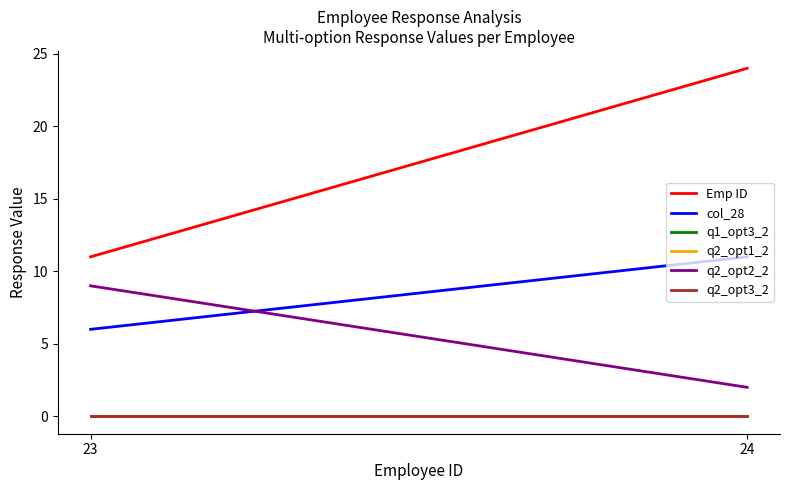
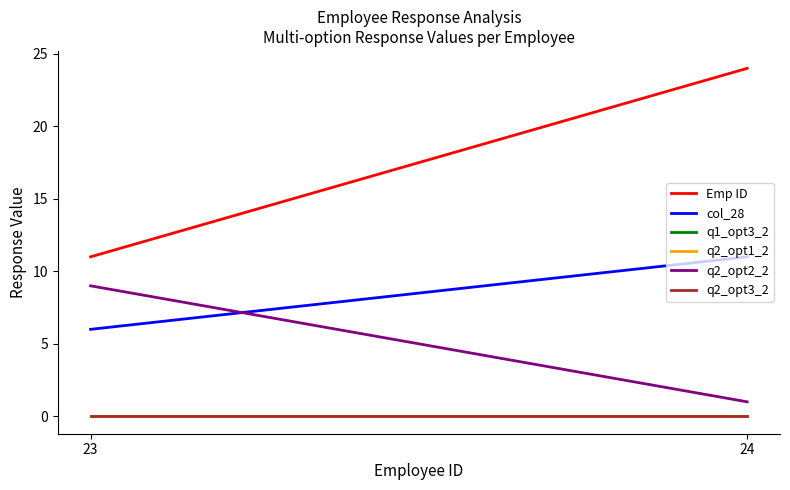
  {
    "Emp ID": {
      "23": 11,
      "24": 24
    },
    "col_28": {
      "23": 6
    },
    "q2_opt3_2": {
      "23": 0,
      "24": 0
    },
    "q2_opt2_2": {
      "23": 9,
-     "24": 2
+     "24": 1
    }
  }
